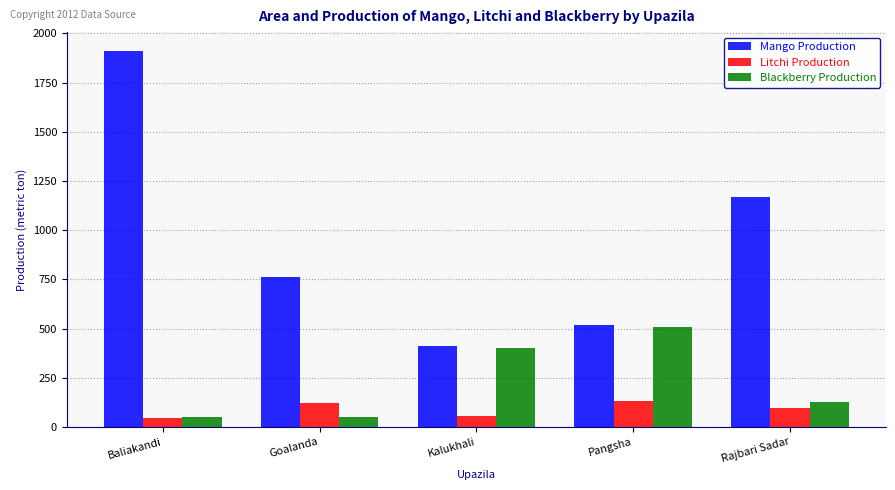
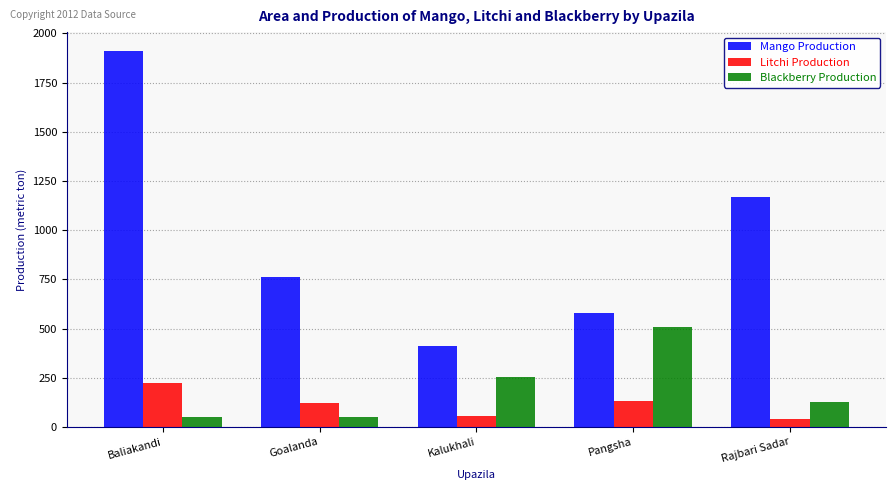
  {
    "Mango Production": {
      "Baliakandi": 1910,
      "Goalanda": 760,
      "Kalukhali": 410,
-     "Pangsha": 520,
+     "Pangsha": 580,
      "Rajbari Sadar": 1170
    },
    "Litchi Production": {
-     "Baliakandi": 40,
+     "Baliakandi": 230,
      "Goalanda": 120,
      "Kalukhali": 50,
      "Pangsha": 130,
-     "Rajbari Sadar": 100
+     "Rajbari Sadar": 40
    },
    "Blackberry Production": {
      "Baliakandi": 50,
      "Goalanda": 50,
-     "Kalukhali": 400,
+     "Kalukhali": 260,
      "Pangsha": 510,
      "Rajbari Sadar": 130
    }
  }
